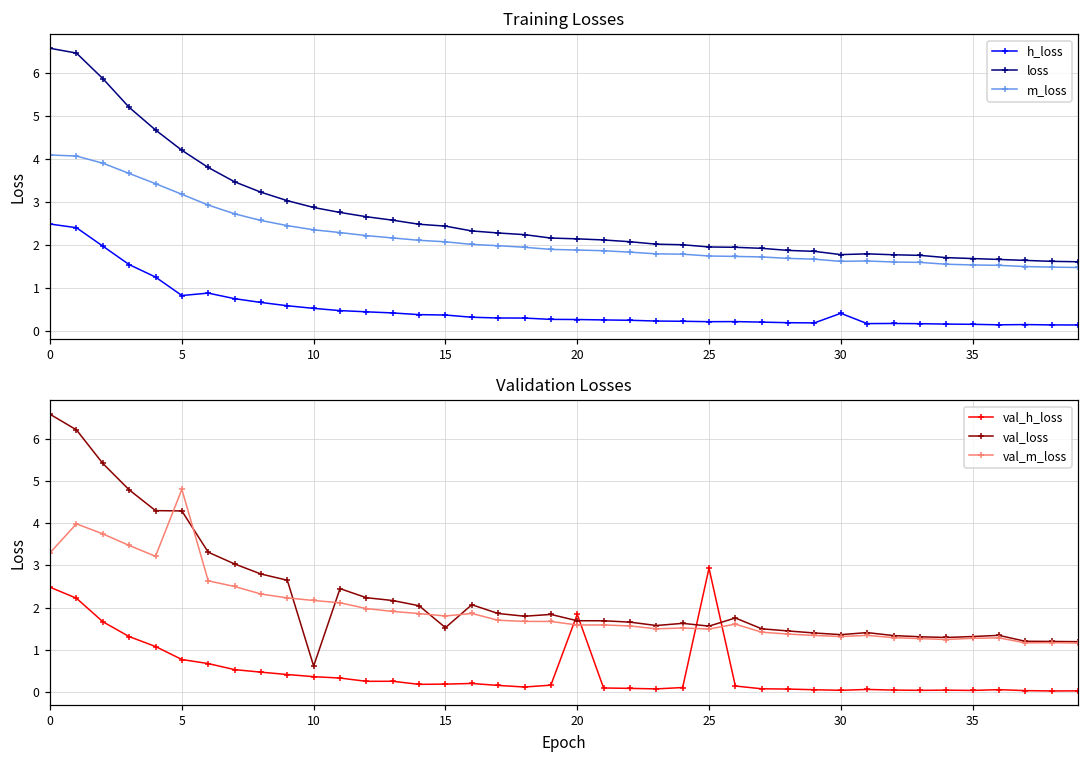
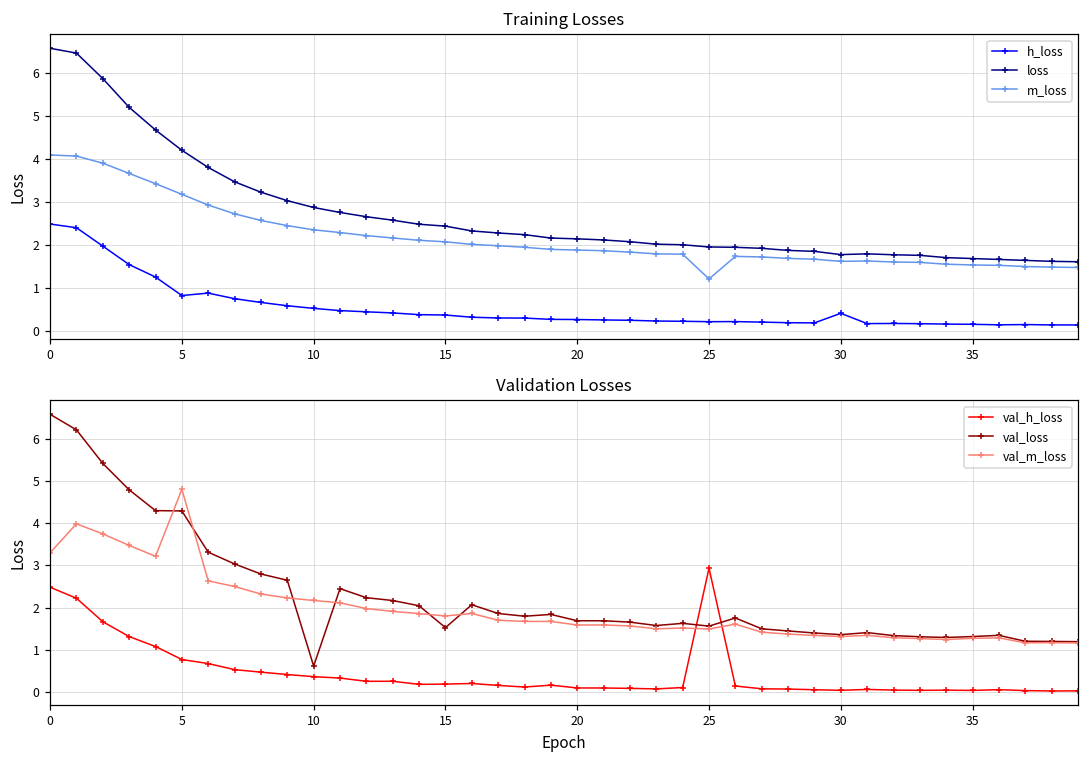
  {
    "Training Losses": {
      "h_loss": {
        "0": 2.5,
        "5": 0.8,
        "10": 0.5,
        "15": 0.4,
        "20": 0.3,
        "25": 0.2,
        "30": 0.4,
        "35": 0.1
      },
      "loss": {
        "0": 6.6,
        "5": 4.2,
        "10": 2.9,
        "15": 2.4,
        "20": 2.1,
        "25": 2.0,
        "30": 1.8,
        "35": 1.7
      },
      "m_loss": {
        "0": 4.1,
        "5": 3.2,
        "10": 2.4,
        "15": 2.1,
        "20": 1.9,
-       "25": 1.7,
+       "25": 1.2,
        "30": 1.6,
        "35": 1.5
      }
    },
    "Validation Losses": {
      "val_h_loss": {
        "0": 2.5,
        "5": 0.8,
        "10": 0.4,
        "15": 0.2,
-       "20": 1.8,
+       "20": 0.1,
        "25": 2.9,
        "30": 0.0,
        "35": 0.0
      },
      "val_loss": {
        "0": 6.6,
        "5": 4.3,
        "10": 0.6,
        "15": 1.5,
        "20": 1.7,
        "25": 1.6
      },
      "val_m_loss": {
        "0": 3.3,
        "5": 4.8,
        "10": 2.2,
        "15": 1.8,
        "20": 1.6,
        "25": 1.5
      }
    }
  }
